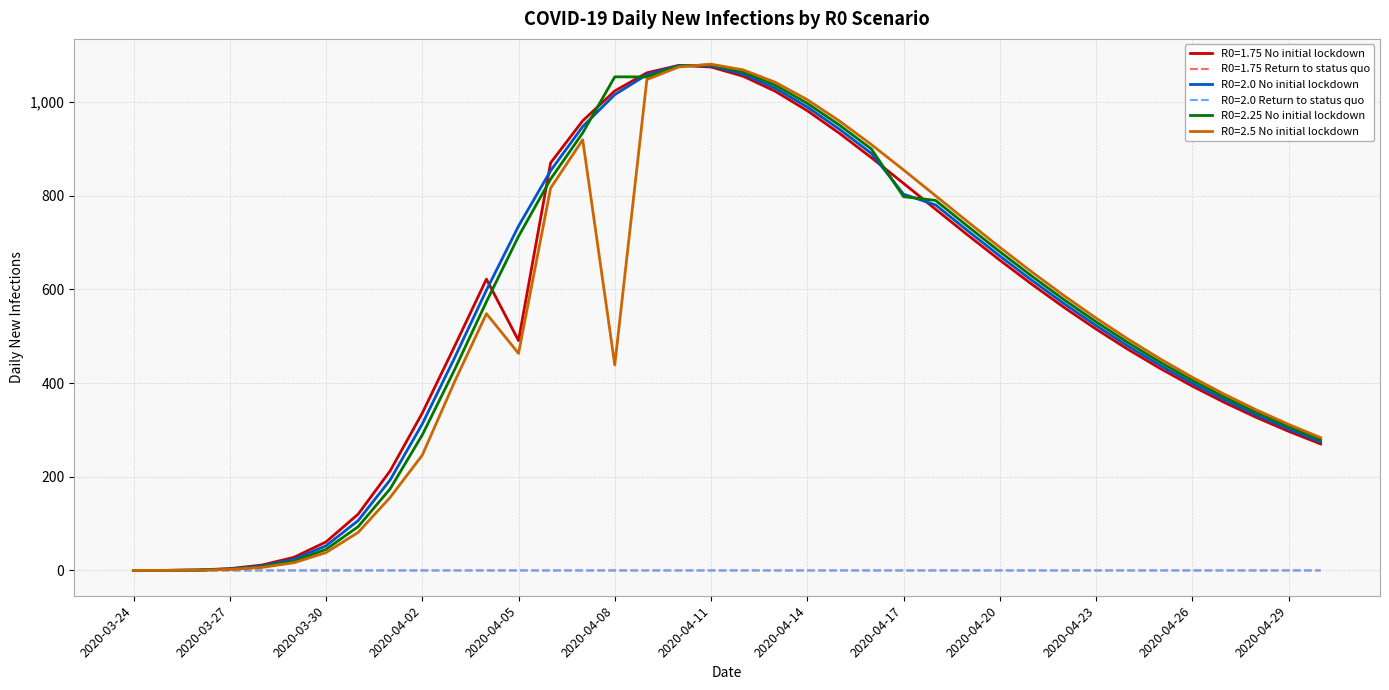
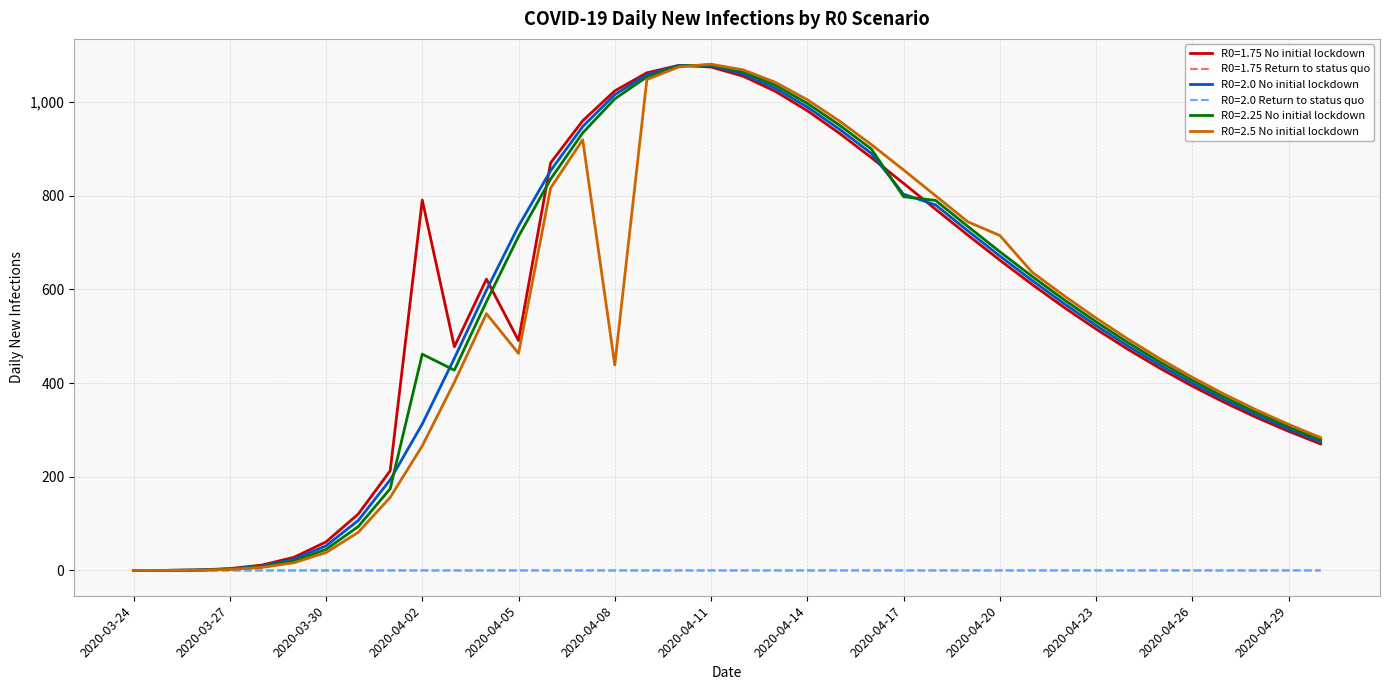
  {
    "R0=1.75 No initial lockdown": {
      "2020-03-30": "60",
-     "2020-04-02": "340",
+     "2020-04-02": "790",
      "2020-04-05": "490",
      "2020-04-08": "1,020",
      "2020-04-14": "980",
      "2020-04-17": "830",
      "2020-04-20": "660",
      "2020-04-23": "520",
      "2020-04-26": "390"
    },
    "R0=2.0 Return to status quo": {
      "2020-03-30": "0",
      "2020-04-02": "0",
      "2020-04-05": "0",
      "2020-04-08": "0",
      "2020-04-11": "0",
      "2020-04-14": "0",
      "2020-04-17": "0",
      "2020-04-20": "0",
      "2020-04-23": "0",
      "2020-04-26": "0",
      "2020-04-29": "0"
    },
    "R0=2.0 No initial lockdown": {
      "2020-03-30": "50",
      "2020-04-02": "310",
      "2020-04-05": "740",
      "2020-04-08": "1,020",
      "2020-04-14": "990",
      "2020-04-20": "670",
      "2020-04-23": "520",
      "2020-04-26": "400"
    },
    "R0=2.25 No initial lockdown": {
      "2020-03-30": "40",
-     "2020-04-02": "290",
+     "2020-04-02": "460",
      "2020-04-05": "710",
-     "2020-04-08": "1,050",
+     "2020-04-08": "1,010",
      "2020-04-14": "1,000",
      "2020-04-20": "680",
      "2020-04-23": "530",
      "2020-04-26": "410"
    },
    "R0=2.5 No initial lockdown": {
      "2020-03-30": "40",
-     "2020-04-02": "250",
+     "2020-04-02": "270",
      "2020-04-05": "460",
      "2020-04-08": "440",
      "2020-04-14": "1,010",
      "2020-04-17": "860",
-     "2020-04-20": "690",
+     "2020-04-20": "720",
      "2020-04-23": "540",
      "2020-04-26": "410"
    }
  }
